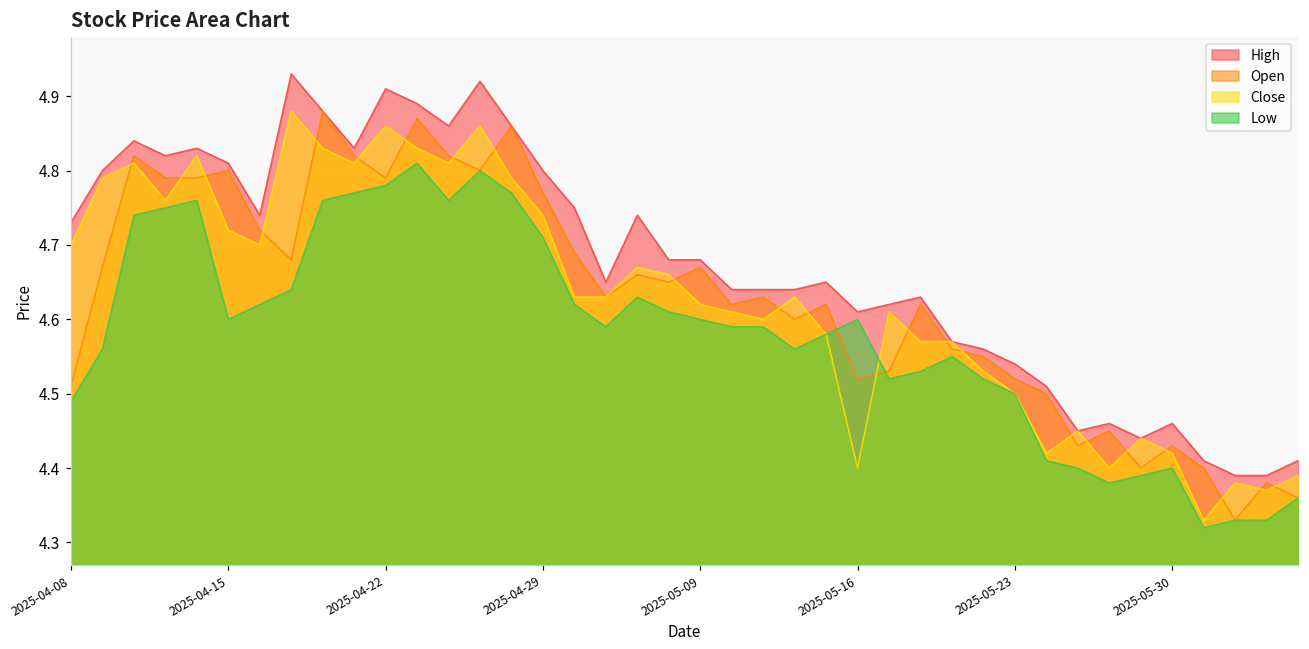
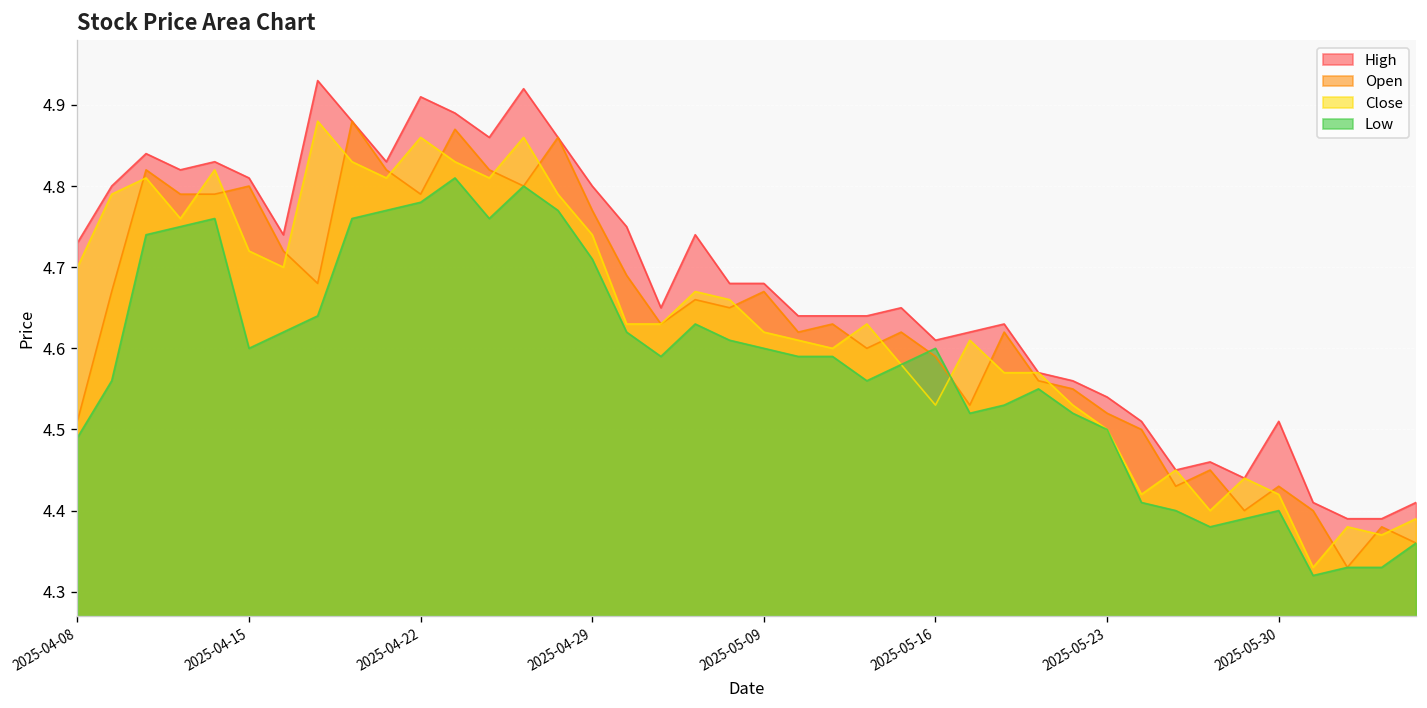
  {
    "High": {
      "2025-04-08": 4.73,
      "2025-04-15": 4.81,
      "2025-04-22": 4.91,
      "2025-04-29": 4.80,
      "2025-05-09": 4.68,
      "2025-05-16": 4.61,
      "2025-05-23": 4.54,
-     "2025-05-30": 4.46
+     "2025-05-30": 4.51
    },
    "Open": {
      "2025-04-08": 4.51,
      "2025-04-15": 4.80,
      "2025-04-22": 4.79,
      "2025-04-29": 4.77,
      "2025-05-09": 4.67,
-     "2025-05-16": 4.52,
+     "2025-05-16": 4.59,
      "2025-05-23": 4.52,
      "2025-05-30": 4.43
    },
    "Close": {
      "2025-04-08": 4.70,
      "2025-04-15": 4.72,
      "2025-04-22": 4.86,
      "2025-04-29": 4.74,
      "2025-05-09": 4.62,
-     "2025-05-16": 4.40,
+     "2025-05-16": 4.53,
      "2025-05-30": 4.42
    },
    "Low": {
      "2025-04-08": 4.49,
      "2025-04-15": 4.60,
      "2025-04-22": 4.78,
      "2025-04-29": 4.71,
      "2025-05-09": 4.60,
      "2025-05-16": 4.60,
      "2025-05-30": 4.40
    }
  }
